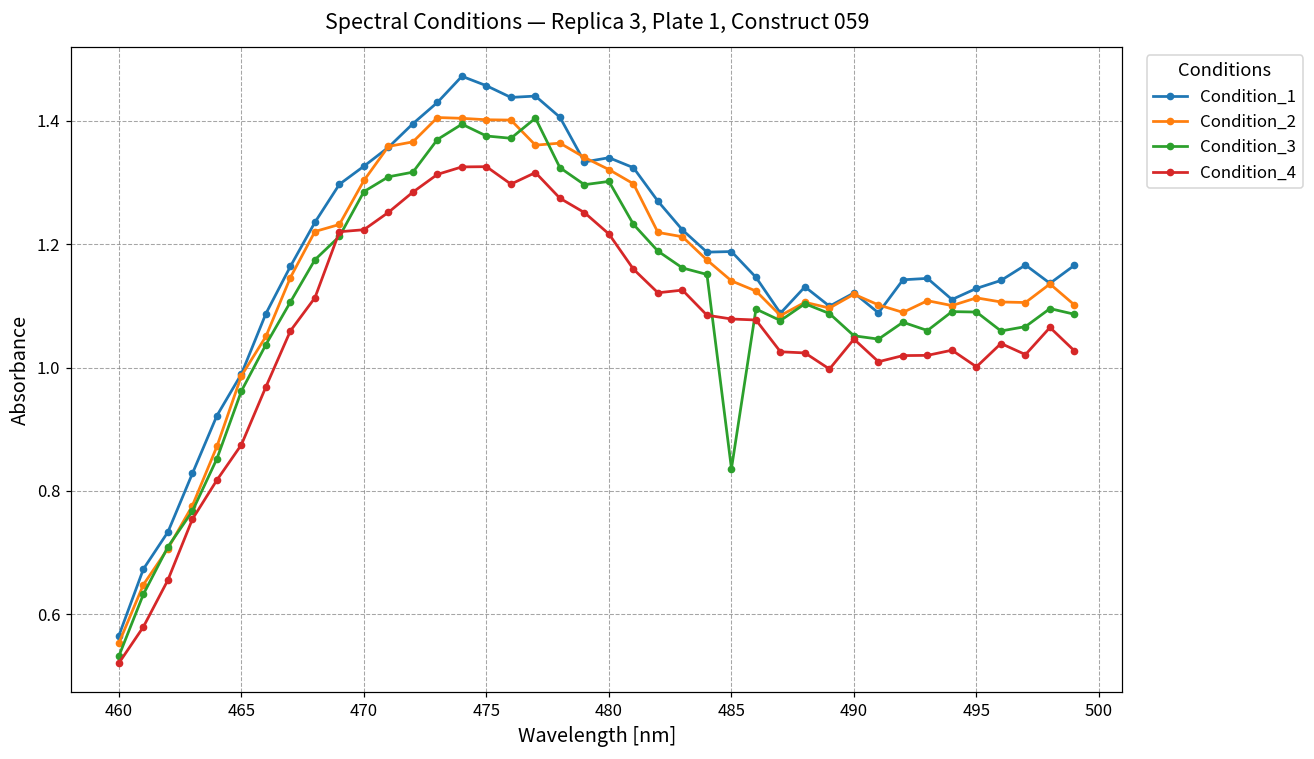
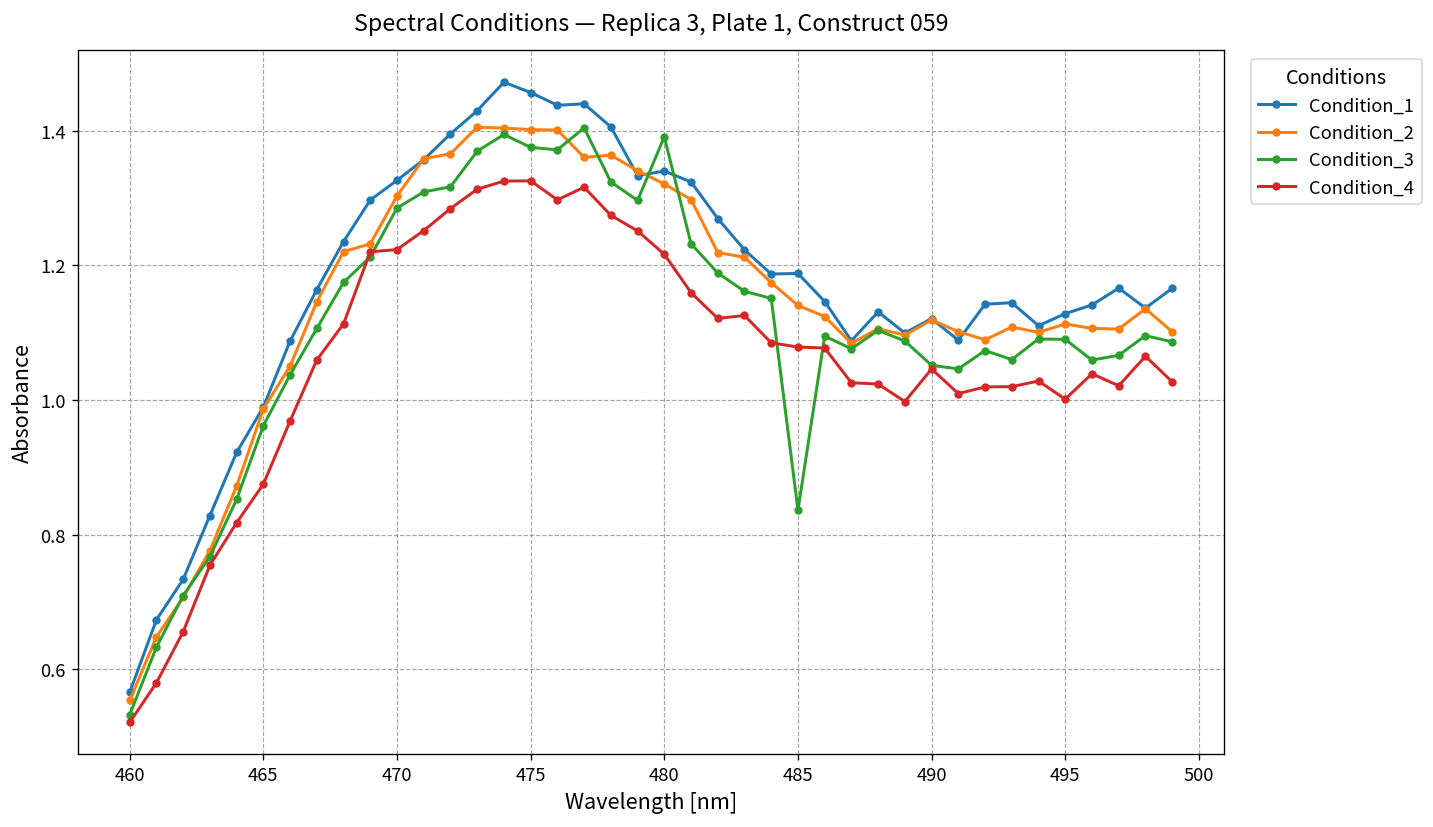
  {
    "Condition_1": {
      "460": 0.57,
      "470": 1.33,
      "475": 1.46,
      "480": 1.34,
      "485": 1.19,
      "495": 1.13
    },
    "Condition_2": {
      "460": 0.55,
      "470": 1.30,
      "475": 1.40,
      "480": 1.32,
      "485": 1.14,
      "495": 1.11
    },
    "Condition_3": {
      "460": 0.53,
      "465": 0.96,
      "470": 1.29,
      "475": 1.38,
-     "480": 1.30,
+     "480": 1.39,
      "485": 0.84,
      "490": 1.05,
      "495": 1.09
    },
    "Condition_4": {
      "460": 0.52,
      "465": 0.87,
      "470": 1.22,
      "475": 1.33,
      "480": 1.22,
      "485": 1.08,
      "490": 1.05,
      "495": 1.00
    }
  }
